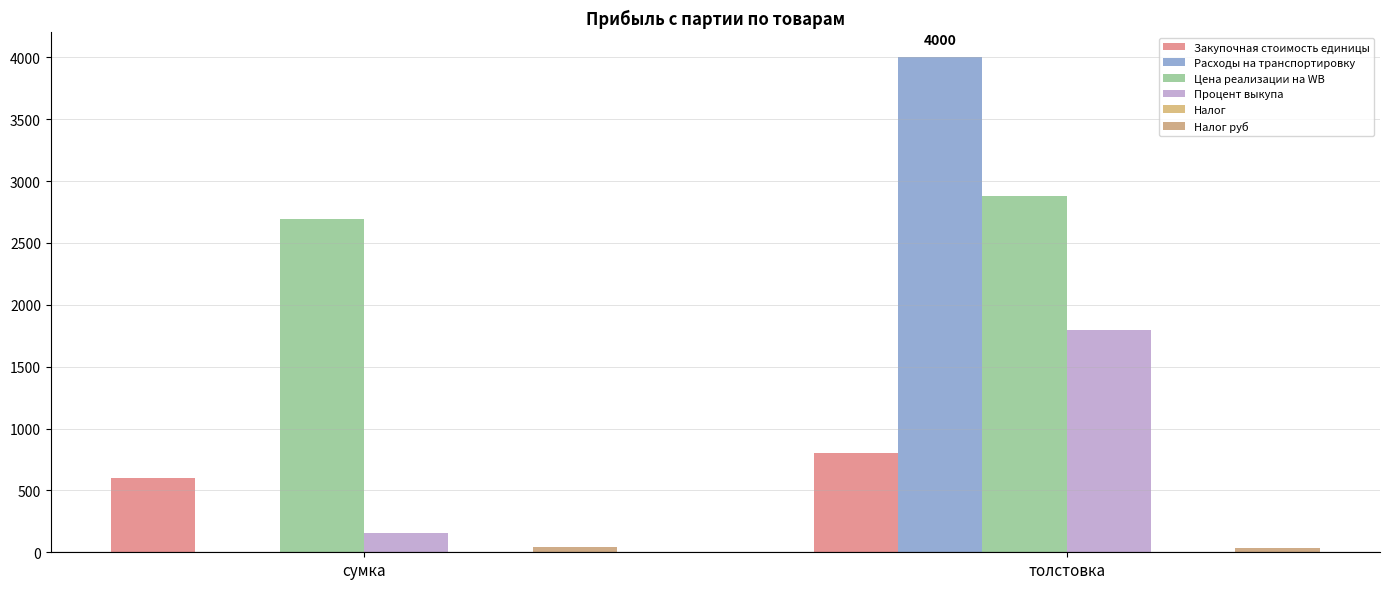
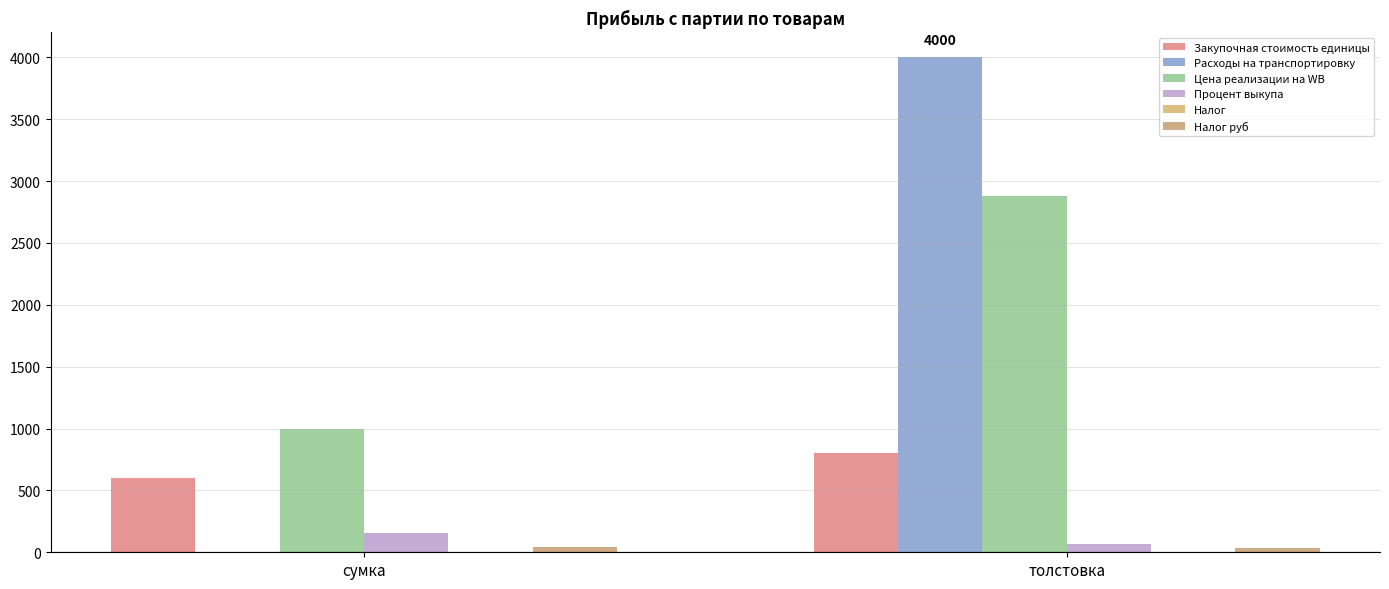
  {
    "Расходы на транспортировку": {
      "толстовка": 4000
    },
    "Цена реализации на WB": {
-     "сумка": 2690,
+     "сумка": 1000,
      "толстовка": 2880
    },
    "Процент выкупа": {
      "сумка": 160,
-     "толстовка": 1800
+     "толстовка": 70
    }
  }
